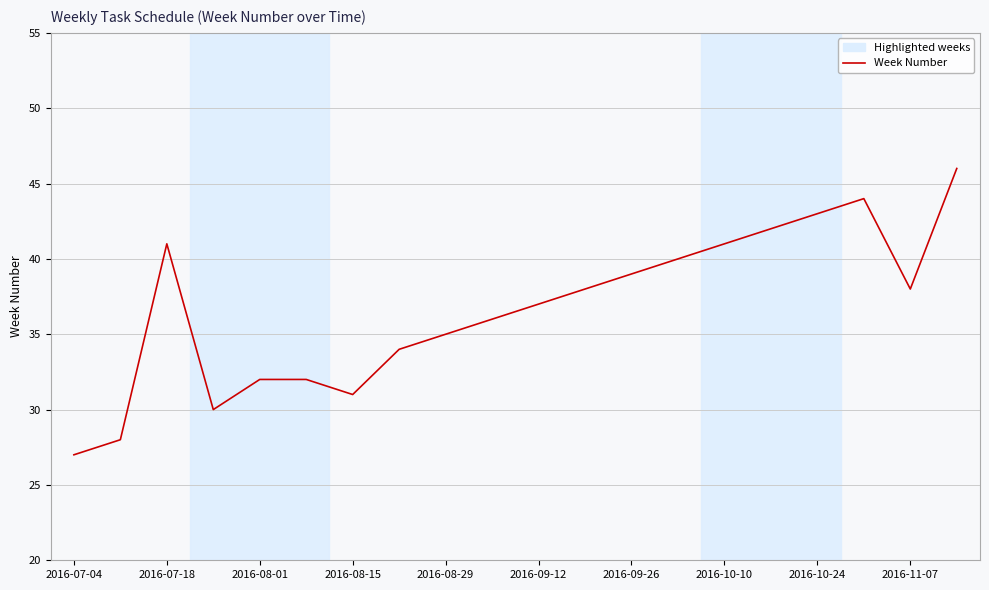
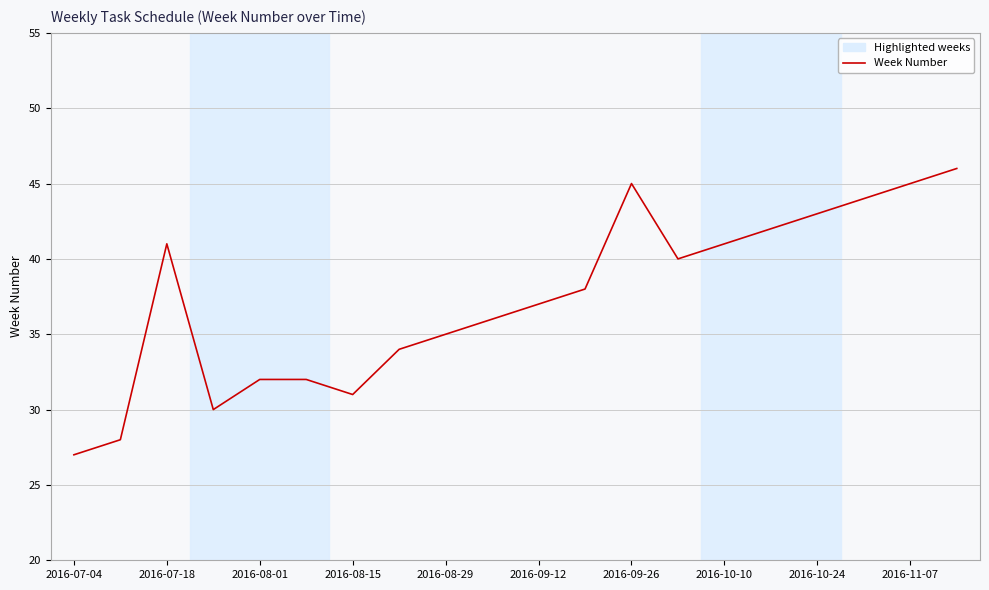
  {
    "2016-07-04": 27,
    "2016-07-18": 41,
    "2016-08-01": 32,
    "2016-08-15": 31,
    "2016-08-29": 35,
    "2016-09-12": 37,
-   "2016-09-26": 39,
+   "2016-09-26": 45,
    "2016-10-10": 41,
    "2016-10-24": 43,
-   "2016-11-07": 38
+   "2016-11-07": 45
  }
